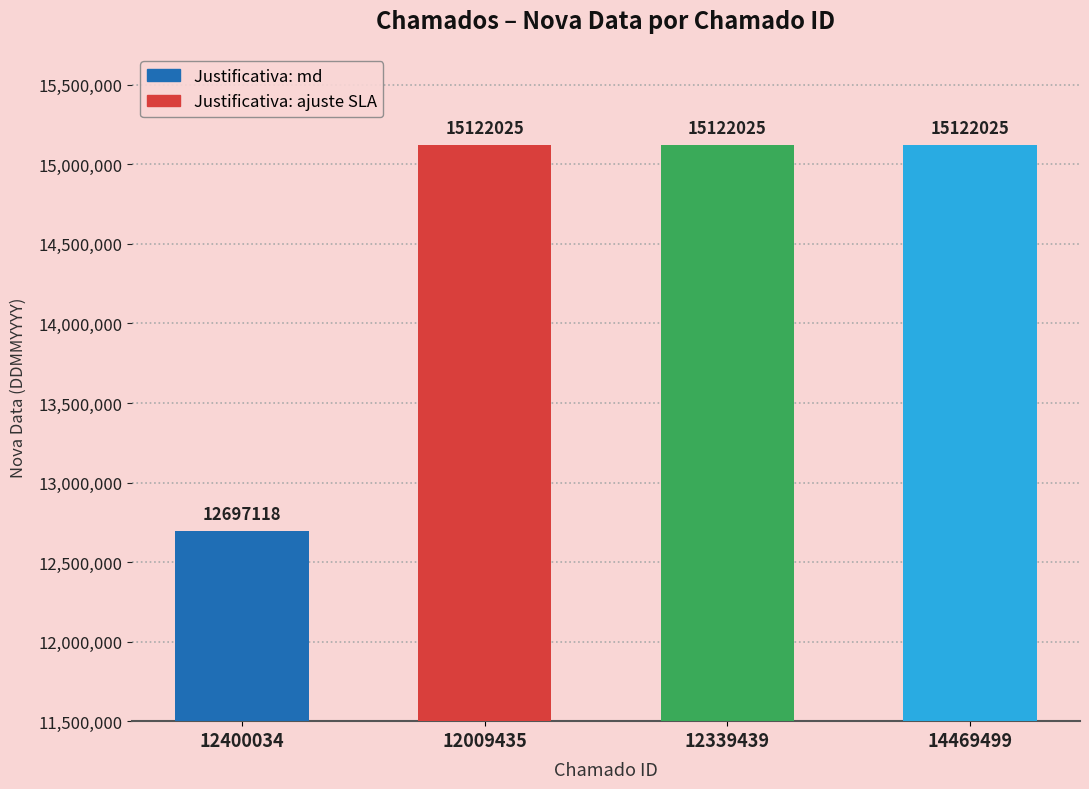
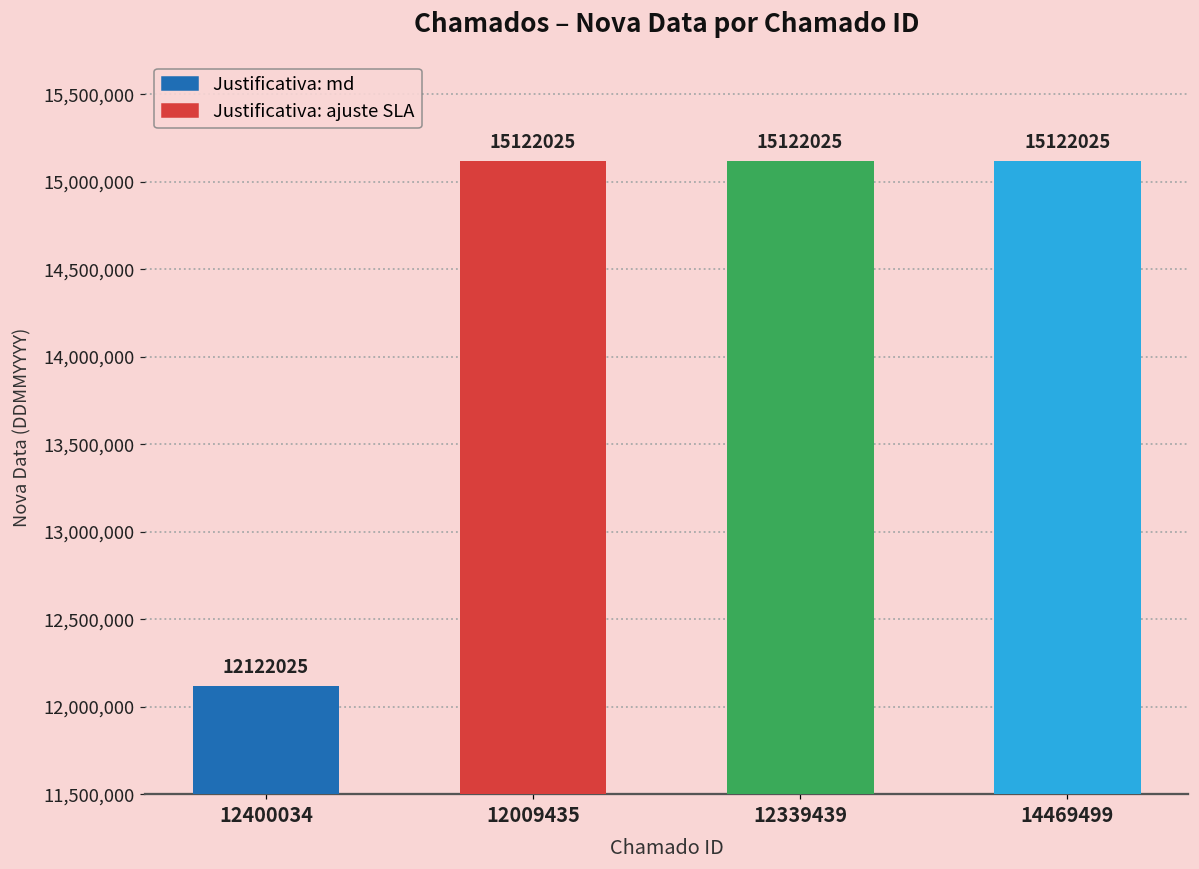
  {
-   "12400034": 12697118,
+   "12400034": 12122025,
    "12009435": 15122025,
    "12339439": 15122025,
    "14469499": 15122025
  }
